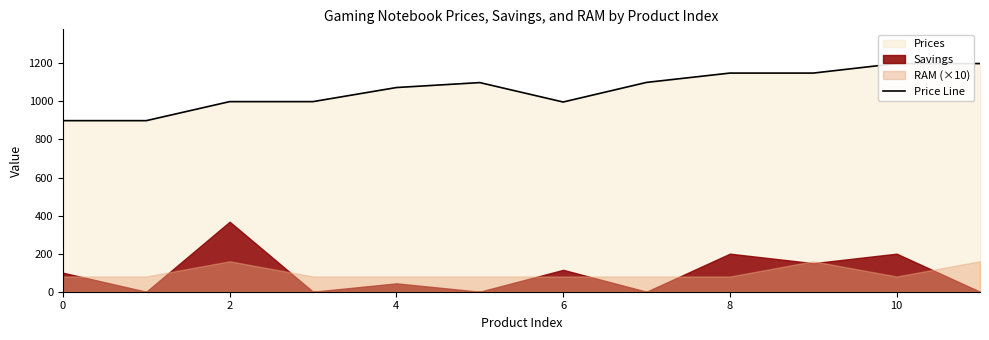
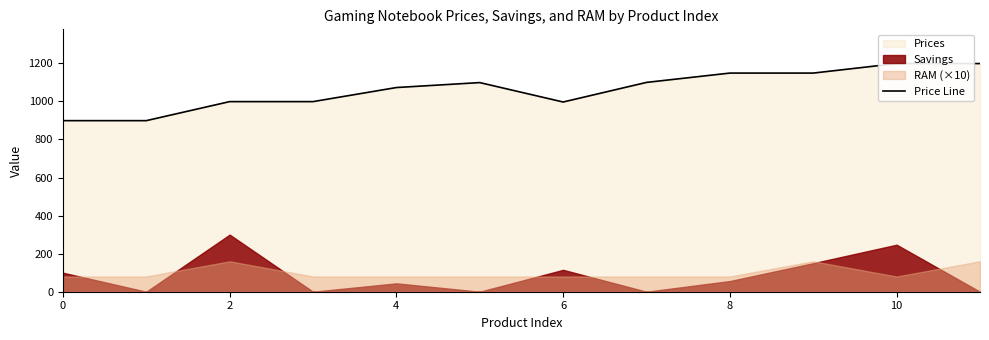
  {
    "Prices": {
      "0": 900,
      "2": 1000,
      "4": 1070,
      "6": 1000,
      "8": 1150
    },
    "Savings": {
      "0": 100,
-     "2": 370,
+     "2": 300,
      "4": 40,
      "6": 120,
-     "8": 200,
-     "10": 200
+     "8": 60,
+     "10": 250
    },
    "RAM (×10)": {
      "0": 80,
      "2": 160,
      "4": 80,
      "6": 80,
      "8": 80,
      "10": 80
    }
  }
